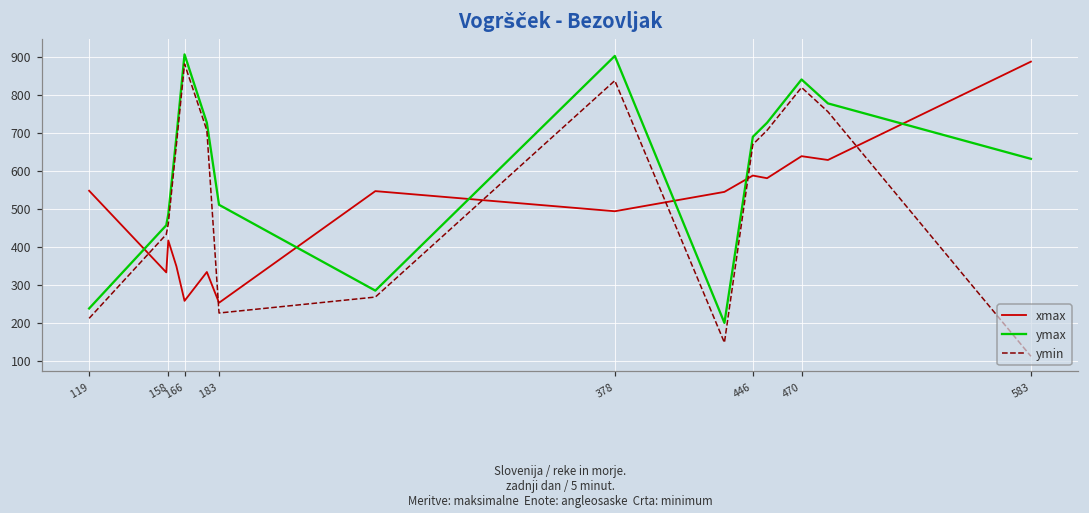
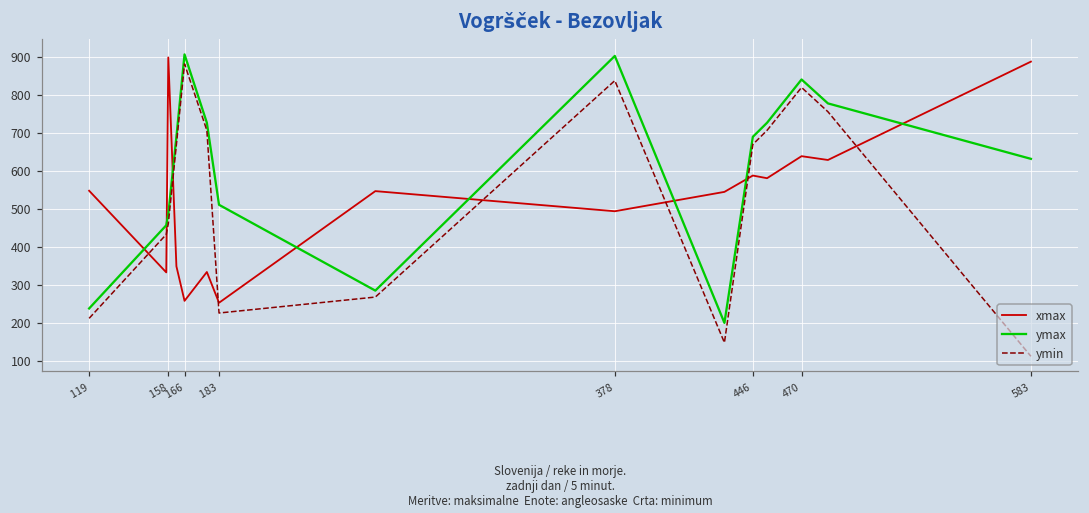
  {
    "xmax": {
      "119": 550,
-     "158": 420,
+     "158": 900,
      "166": 260,
      "183": 250,
      "378": 490,
      "446": 590,
      "470": 640,
      "583": 890
    },
    "ymax": {
      "119": 240,
      "158": 490,
      "166": 910,
      "183": 510,
      "378": 900,
      "446": 690,
      "470": 840,
      "583": 630
    },
    "ymin": {
      "119": 210,
      "166": 880,
      "183": 230,
      "378": 840,
      "446": 670,
      "470": 820
    }
  }
